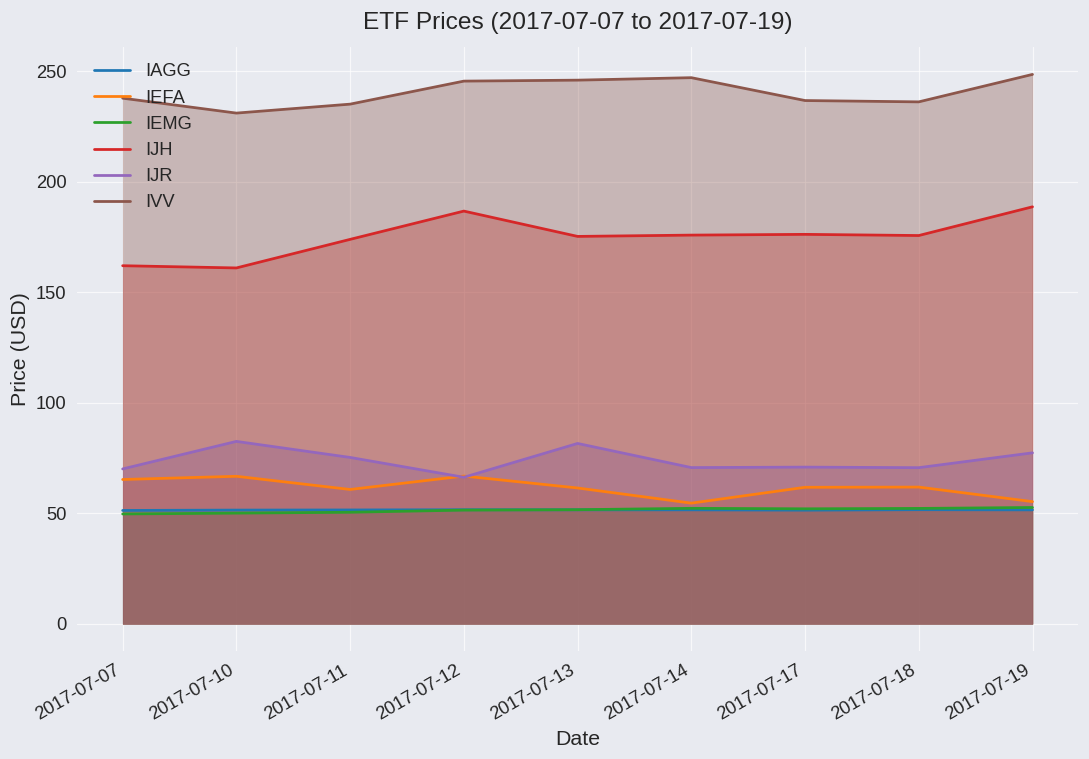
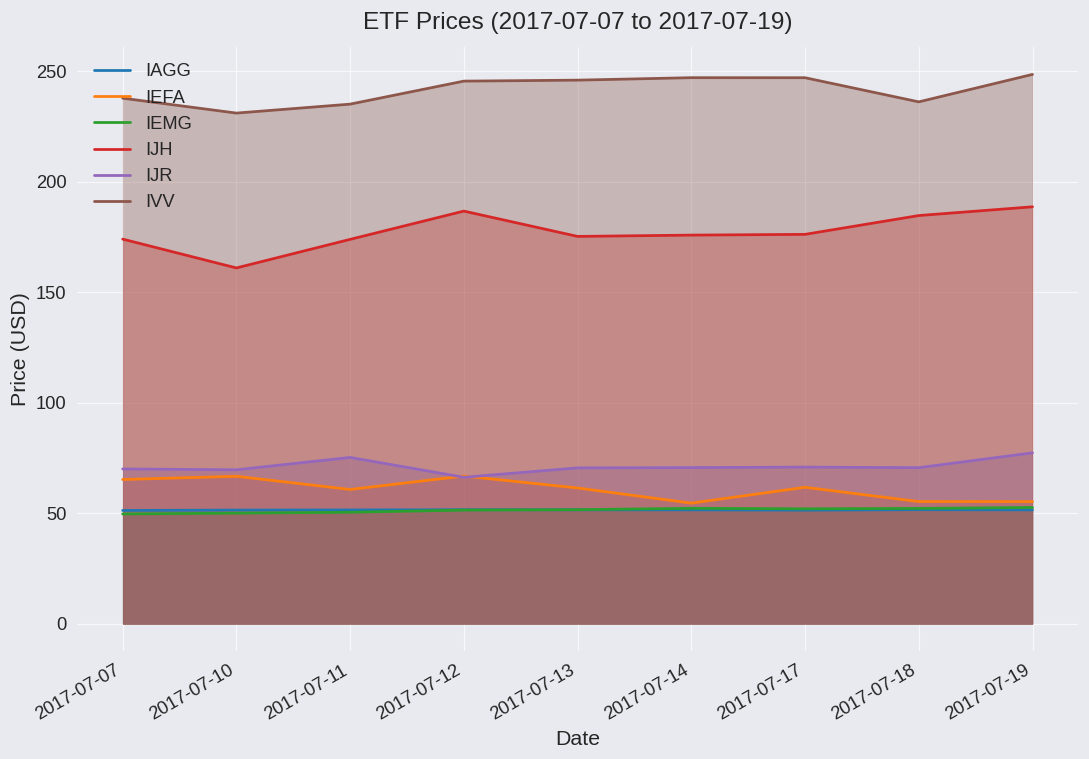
  {
    "IAGG": {
      "2017-07-07": 51,
      "2017-07-10": 51
    },
    "IEFA": {
      "2017-07-07": 65,
      "2017-07-10": 67,
      "2017-07-11": 61,
      "2017-07-13": 61,
      "2017-07-14": 55,
      "2017-07-17": 62,
-     "2017-07-18": 62,
+     "2017-07-18": 55,
      "2017-07-19": 55
    },
    "IEMG": {
      "2017-07-07": 50,
      "2017-07-10": 50
    },
    "IJH": {
-     "2017-07-07": 162,
+     "2017-07-07": 174,
      "2017-07-10": 161,
      "2017-07-11": 174,
      "2017-07-12": 187,
      "2017-07-13": 175,
      "2017-07-14": 176,
      "2017-07-17": 176,
-     "2017-07-18": 176,
+     "2017-07-18": 185,
      "2017-07-19": 189
    },
    "IJR": {
      "2017-07-07": 70,
-     "2017-07-10": 83,
+     "2017-07-10": 70,
      "2017-07-11": 75,
-     "2017-07-13": 82,
+     "2017-07-13": 71,
      "2017-07-14": 71,
      "2017-07-17": 71,
      "2017-07-18": 71,
      "2017-07-19": 77
    },
    "IVV": {
      "2017-07-07": 238,
      "2017-07-10": 231,
      "2017-07-11": 235,
      "2017-07-12": 246,
      "2017-07-13": 246,
      "2017-07-14": 247,
-     "2017-07-17": 237,
+     "2017-07-17": 247,
      "2017-07-18": 236,
      "2017-07-19": 249
    }
  }
